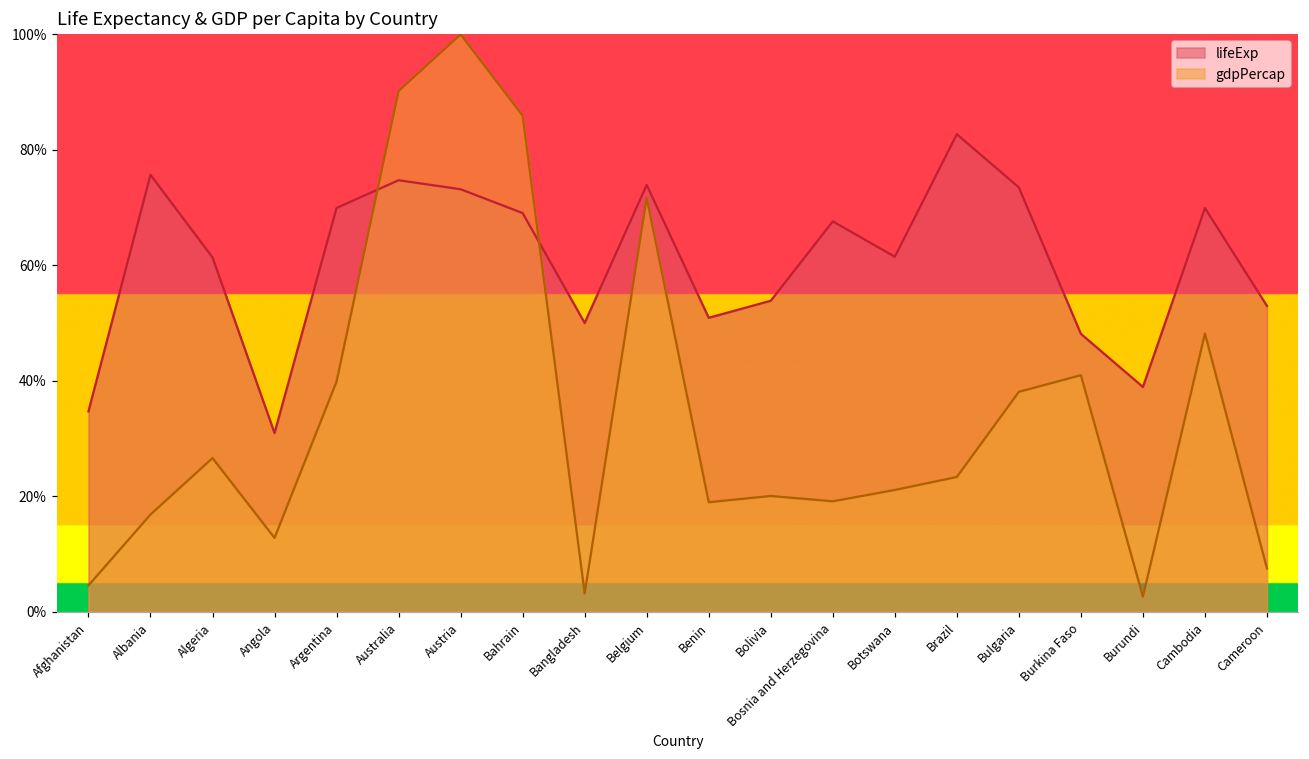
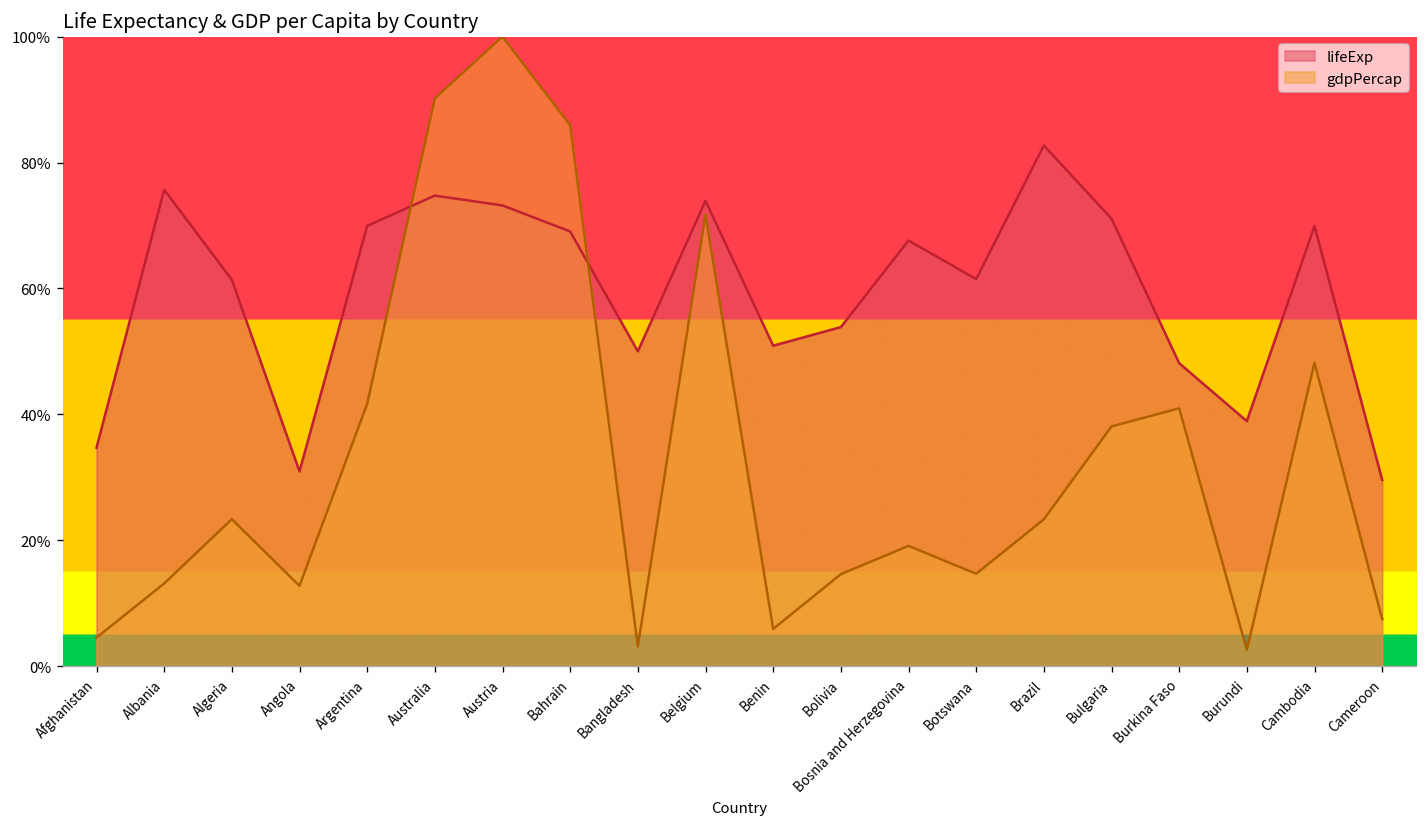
  {
    "lifeExp": {
      "Afghanistan": "35%",
      "Albania": "76%",
      "Algeria": "61%",
      "Angola": "31%",
      "Argentina": "70%",
      "Australia": "75%",
      "Austria": "73%",
      "Bahrain": "69%",
      "Bangladesh": "50%",
      "Belgium": "74%",
      "Benin": "51%",
      "Bolivia": "54%",
      "Bosnia and Herzegovina": "68%",
      "Botswana": "61%",
      "Brazil": "83%",
-     "Bulgaria": "73%",
+     "Bulgaria": "71%",
      "Burkina Faso": "48%",
      "Burundi": "39%",
      "Cambodia": "70%",
-     "Cameroon": "53%"
+     "Cameroon": "30%"
    },
    "gdpPercap": {
      "Afghanistan": "5%",
-     "Albania": "17%",
-     "Algeria": "27%",
+     "Albania": "13%",
+     "Algeria": "23%",
      "Angola": "13%",
-     "Argentina": "40%",
+     "Argentina": "42%",
      "Australia": "90%",
      "Austria": "100%",
      "Bahrain": "86%",
      "Bangladesh": "3%",
      "Belgium": "72%",
-     "Benin": "19%",
-     "Bolivia": "20%",
+     "Benin": "6%",
+     "Bolivia": "15%",
      "Bosnia and Herzegovina": "19%",
-     "Botswana": "21%",
+     "Botswana": "15%",
      "Brazil": "23%",
      "Bulgaria": "38%",
      "Burkina Faso": "41%",
      "Burundi": "3%",
      "Cambodia": "48%",
      "Cameroon": "7%"
    }
  }
